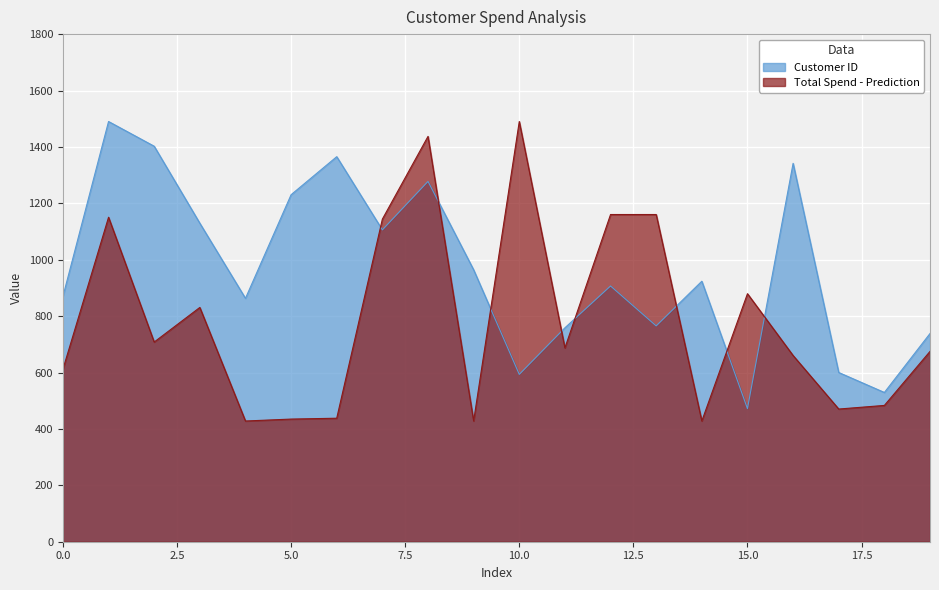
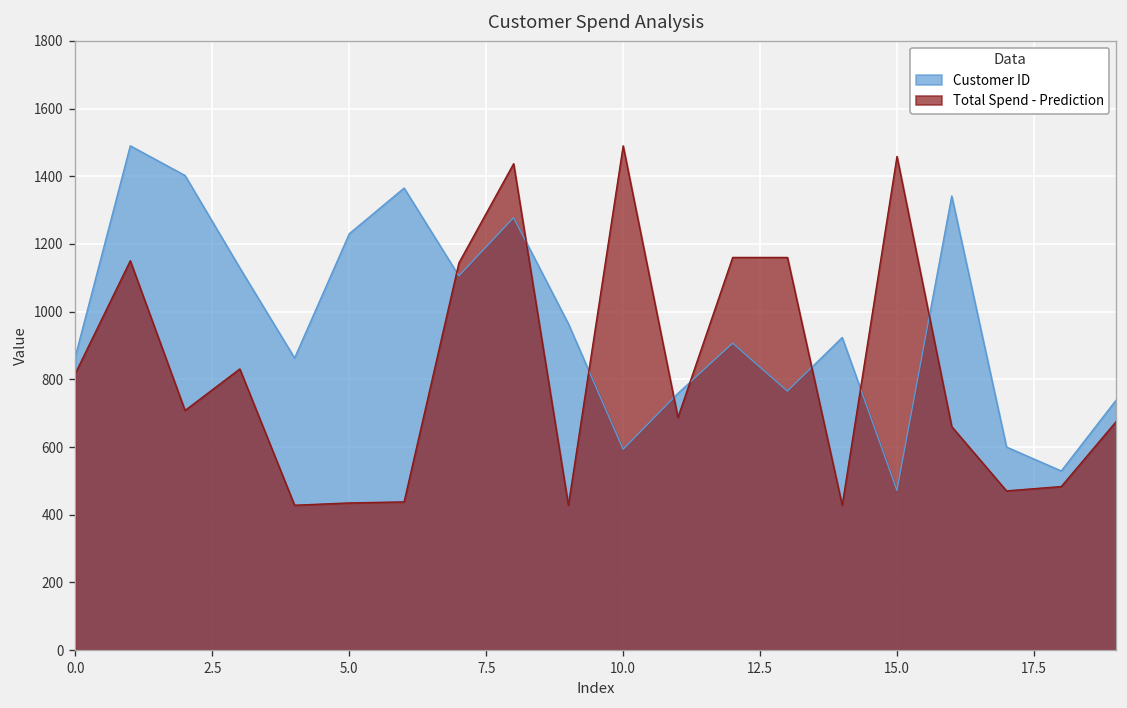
  {
    "Customer ID": {
      "0.0": 870,
      "5.0": 1230,
      "10.0": 590,
      "15.0": 470
    },
    "Total Spend - Prediction": {
-     "0.0": 610,
+     "0.0": 820,
      "5.0": 430,
      "10.0": 1490,
-     "15.0": 880
+     "15.0": 1460
    }
  }
